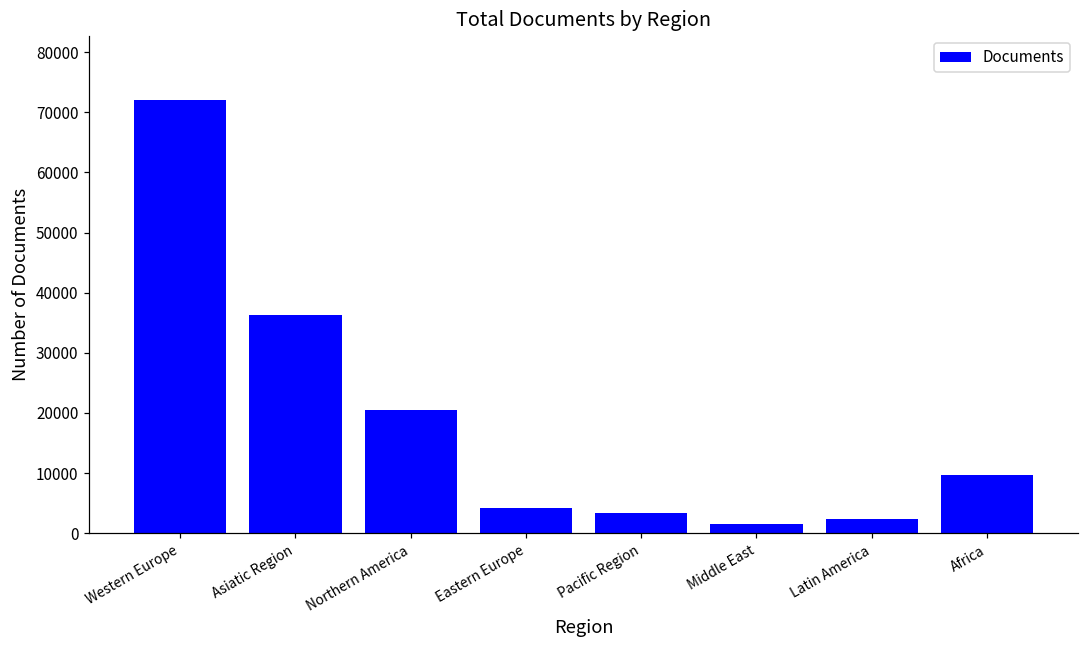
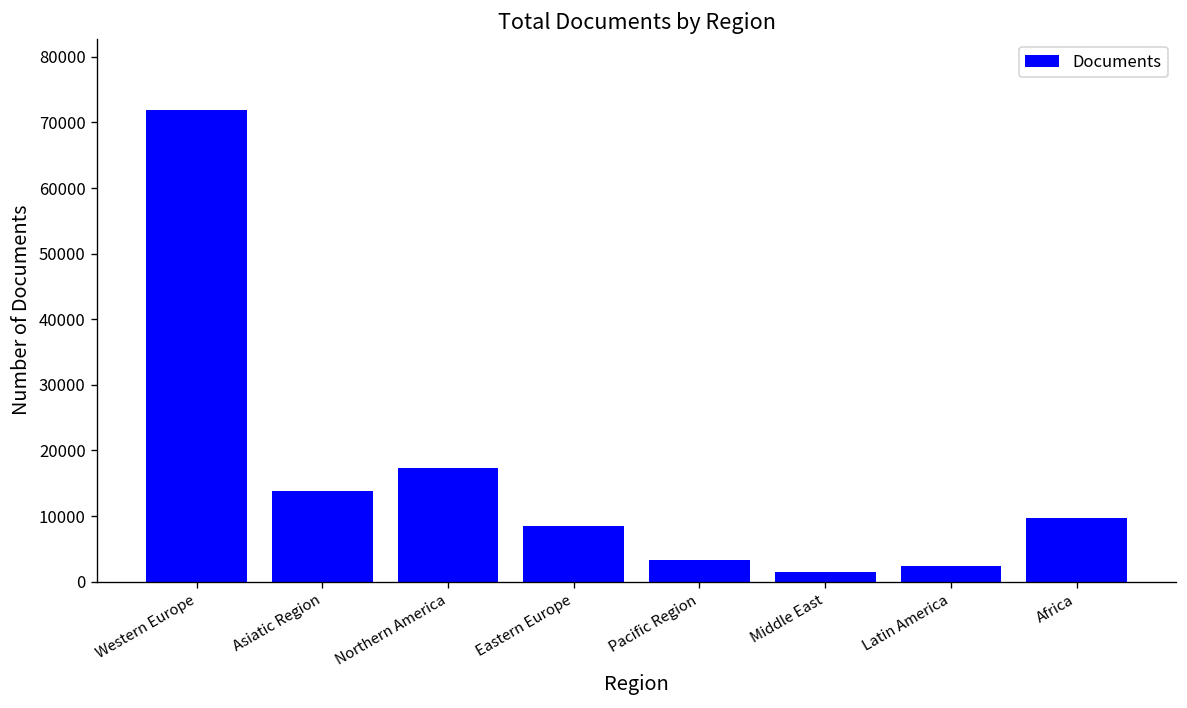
  {
    "Western Europe": 72000,
-   "Asiatic Region": 36000,
-   "Northern America": 21000,
-   "Eastern Europe": 4000,
+   "Asiatic Region": 14000,
+   "Northern America": 17000,
+   "Eastern Europe": 8000,
    "Pacific Region": 3000,
    "Middle East": 2000,
    "Latin America": 2000,
    "Africa": 10000
  }
